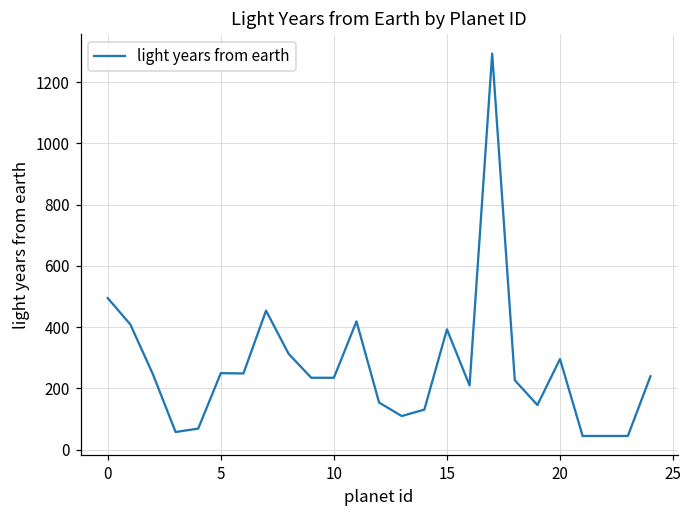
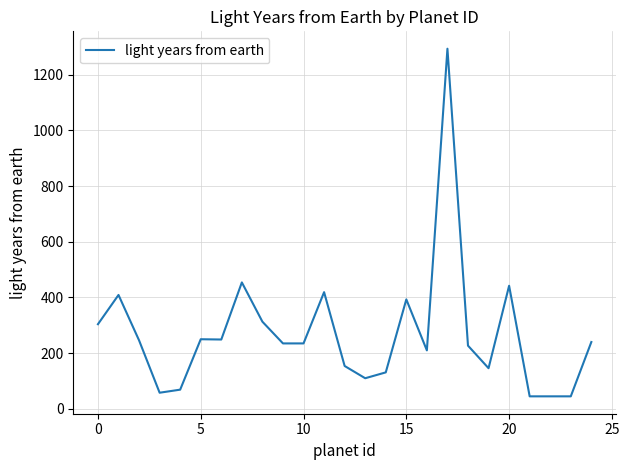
  {
-   "0": 500,
+   "0": 300,
    "5": 250,
    "10": 240,
    "15": 390,
-   "20": 300
+   "20": 440
  }
